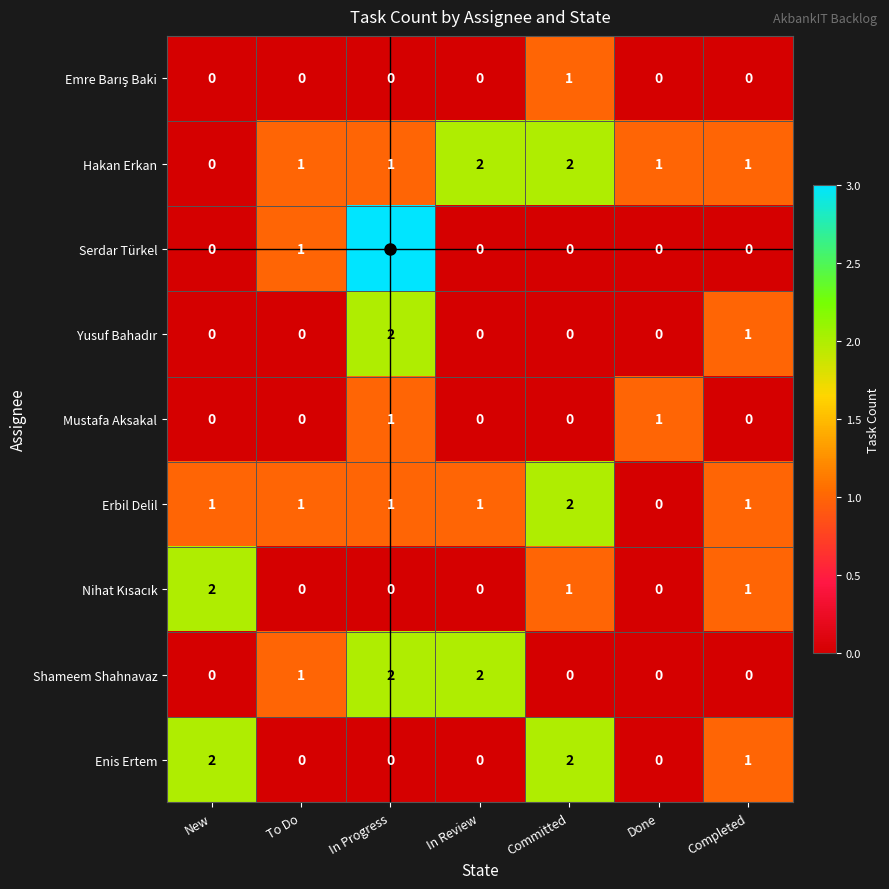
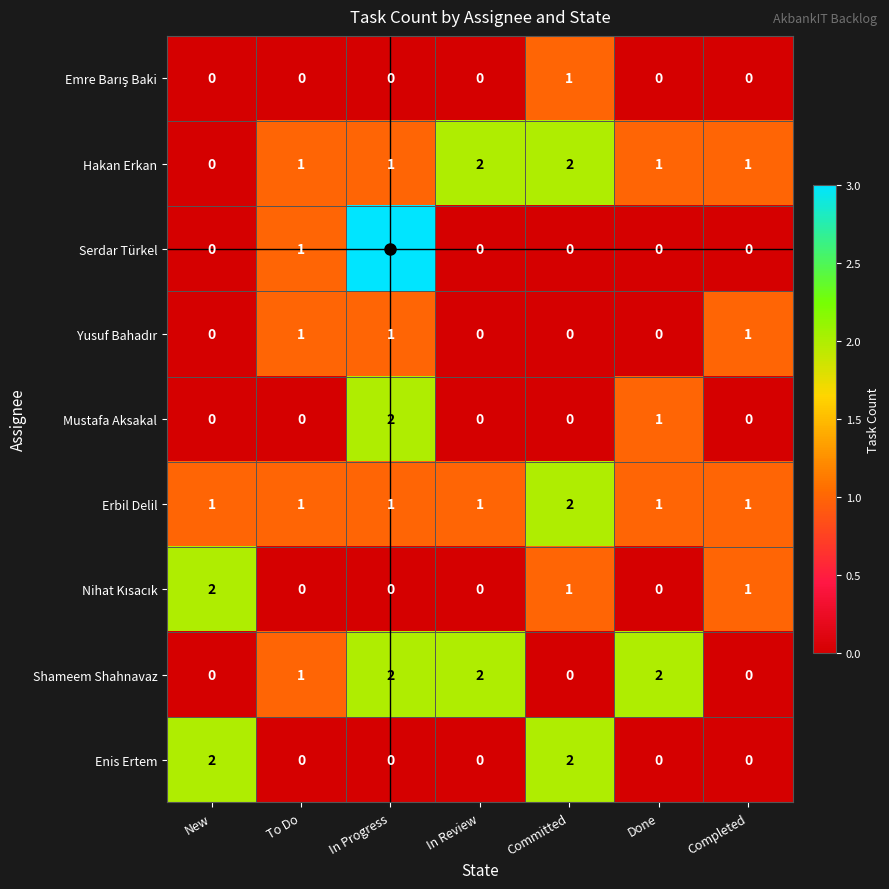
  {
    "Emre Barış Baki": {
      "New": 0,
      "To Do": 0,
      "In Progress": 0,
      "In Review": 0,
      "Committed": 1,
      "Done": 0,
      "Completed": 0
    },
    "Hakan Erkan": {
      "New": 0,
      "To Do": 1,
      "In Progress": 1,
      "In Review": 2,
      "Committed": 2,
      "Done": 1,
      "Completed": 1
    },
    "Serdar Türkel": {
      "New": 0,
      "To Do": 1,
      "In Review": 0,
      "Committed": 0,
      "Done": 0,
      "Completed": 0
    },
    "Yusuf Bahadır": {
      "New": 0,
-     "To Do": 0,
-     "In Progress": 2,
+     "To Do": 1,
+     "In Progress": 1,
      "In Review": 0,
      "Committed": 0,
      "Done": 0,
      "Completed": 1
    },
    "Mustafa Aksakal": {
      "New": 0,
      "To Do": 0,
-     "In Progress": 1,
+     "In Progress": 2,
      "In Review": 0,
      "Committed": 0,
      "Done": 1,
      "Completed": 0
    },
    "Erbil Delil": {
      "New": 1,
      "To Do": 1,
      "In Progress": 1,
      "In Review": 1,
      "Committed": 2,
-     "Done": 0,
+     "Done": 1,
      "Completed": 1
    },
    "Nihat Kısacık": {
      "New": 2,
      "To Do": 0,
      "In Progress": 0,
      "In Review": 0,
      "Committed": 1,
      "Done": 0,
      "Completed": 1
    },
    "Shameem Shahnavaz": {
      "New": 0,
      "To Do": 1,
      "In Progress": 2,
      "In Review": 2,
      "Committed": 0,
-     "Done": 0,
+     "Done": 2,
      "Completed": 0
    },
    "Enis Ertem": {
      "New": 2,
      "To Do": 0,
      "In Progress": 0,
      "In Review": 0,
      "Committed": 2,
      "Done": 0,
-     "Completed": 1
+     "Completed": 0
    }
  }
